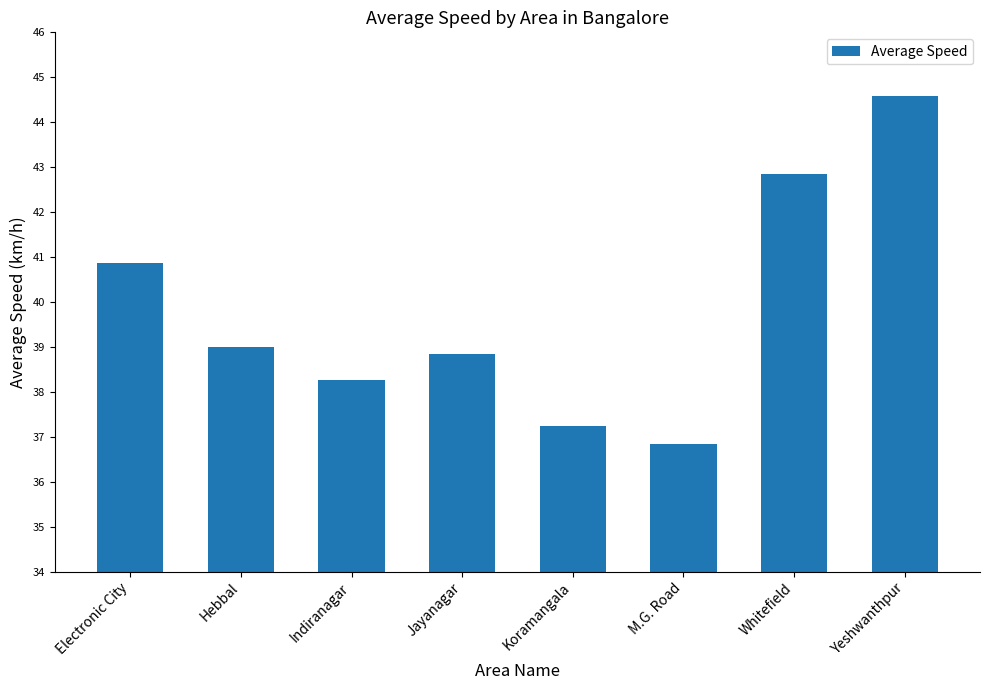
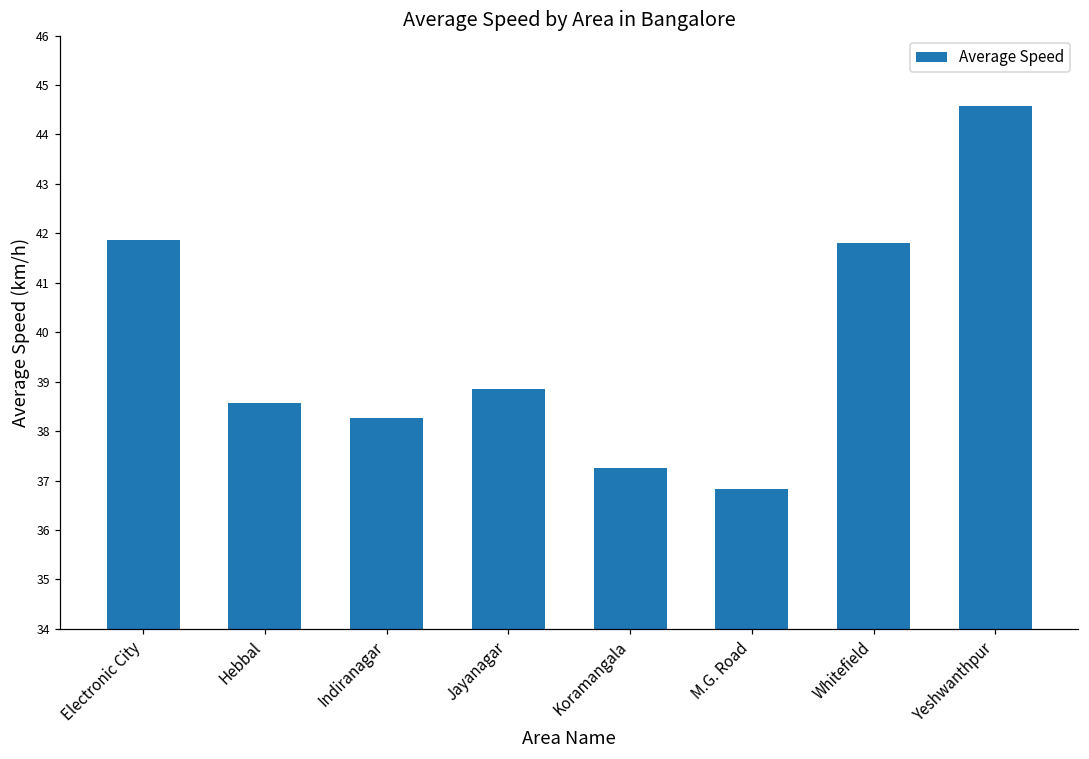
  {
-   "Electronic City": 40.9,
-   "Hebbal": 39.0,
+   "Electronic City": 41.9,
+   "Hebbal": 38.6,
    "Indiranagar": 38.3,
    "Jayanagar": 38.8,
    "Koramangala": 37.2,
    "M.G. Road": 36.8,
-   "Whitefield": 42.9,
+   "Whitefield": 41.8,
    "Yeshwanthpur": 44.6
  }
